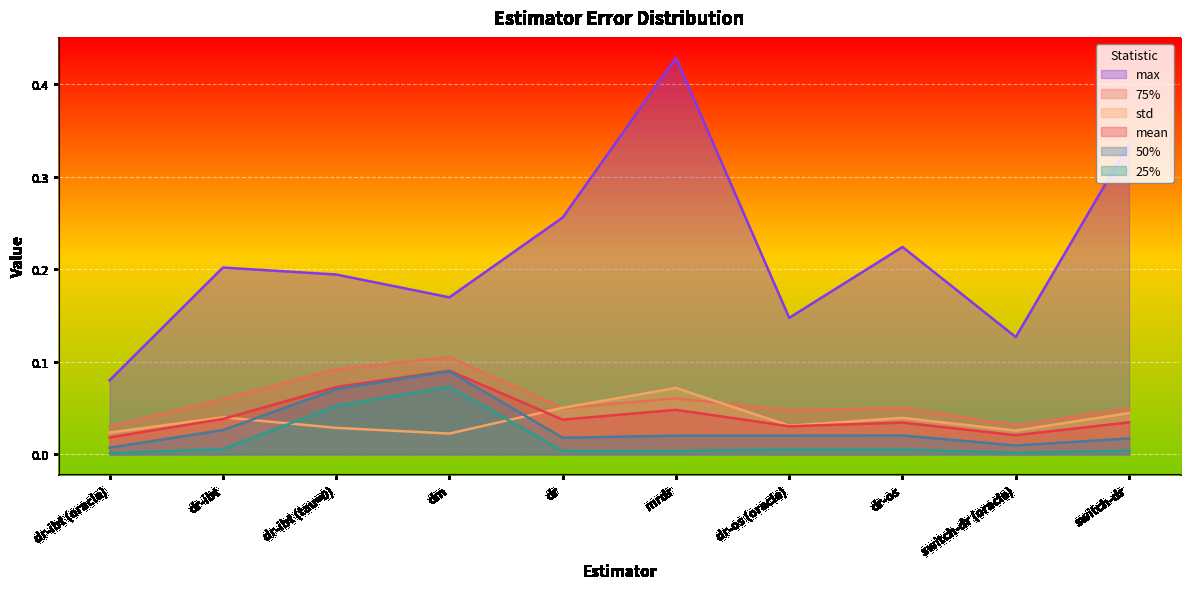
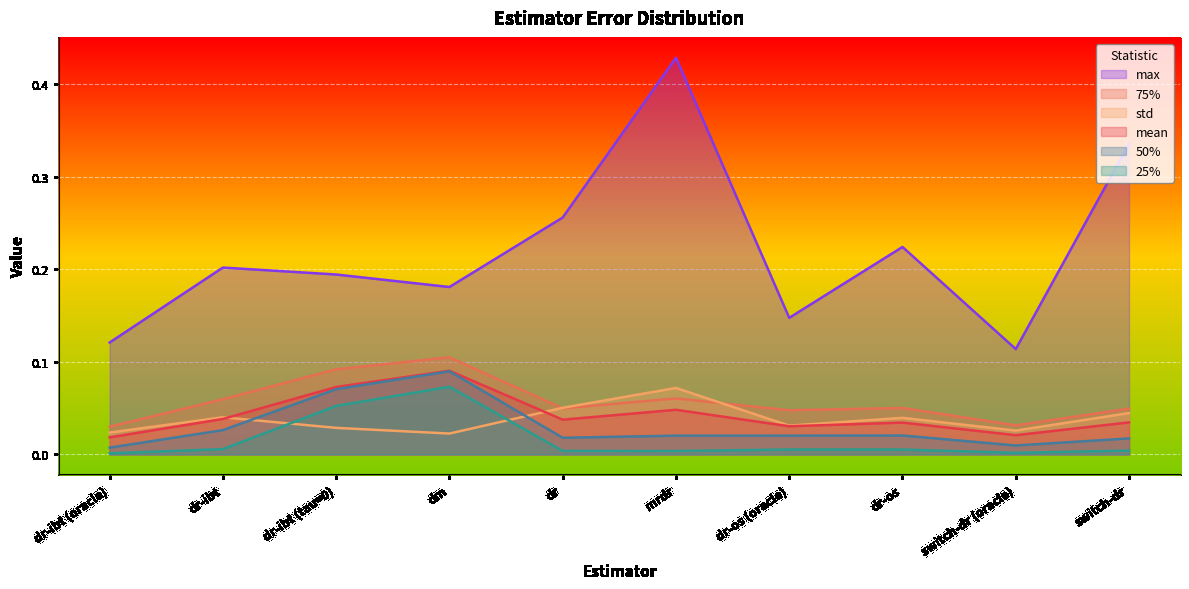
  {
    "max": {
-     "dr-ibt (oracle)": 0.08,
+     "dr-ibt (oracle)": 0.12,
      "dr-ibt": 0.20,
      "dr-ibt (tau=0)": 0.19,
-     "dm": 0.17,
+     "dm": 0.18,
      "dr": 0.26,
      "mrdr": 0.43,
      "dr-os (oracle)": 0.15,
      "dr-os": 0.22,
-     "switch-dr (oracle)": 0.13
+     "switch-dr (oracle)": 0.11
    }
  }
